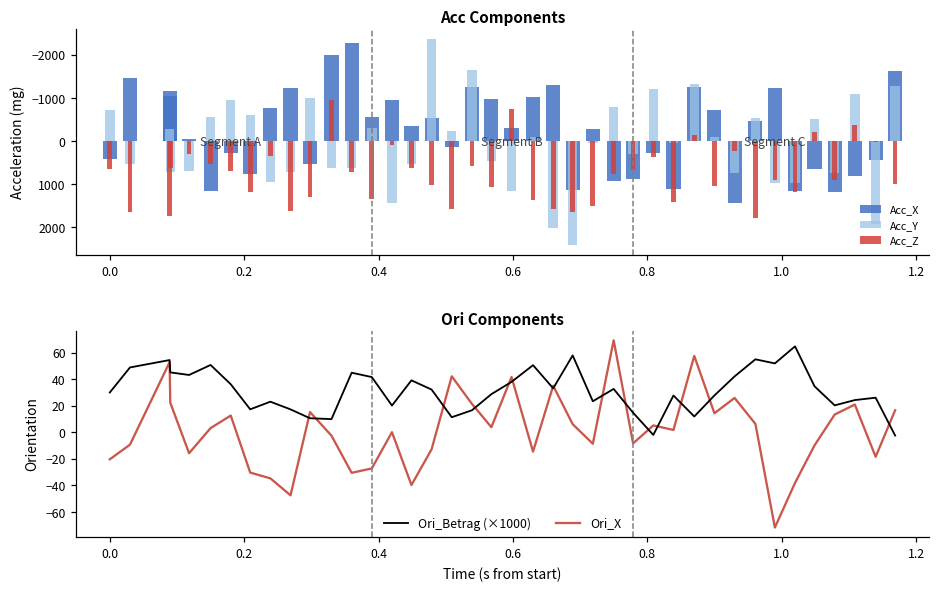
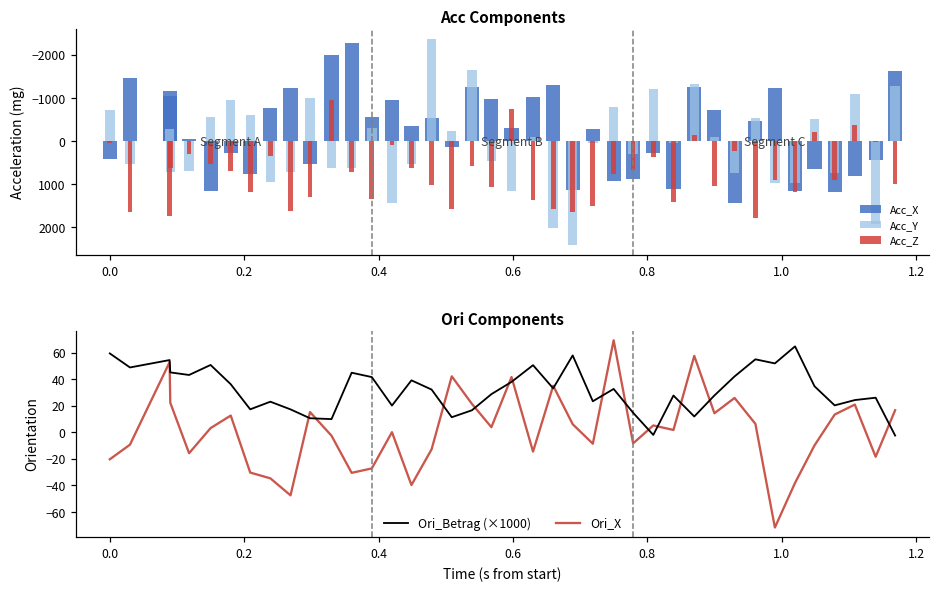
  {
    "Acc Components": {
      "Acc_Y": {
        "0.0": -700
      },
      "Acc_Z": {
-       "0.0": 600
+       "0.0": 100
      }
    },
    "Ori Components": {
      "Ori_Betrag (×1000)": {
-       "0.0": 30
+       "0.0": 59
      },
      "Ori_X": {
        "0.0": -20
      }
    }
  }
